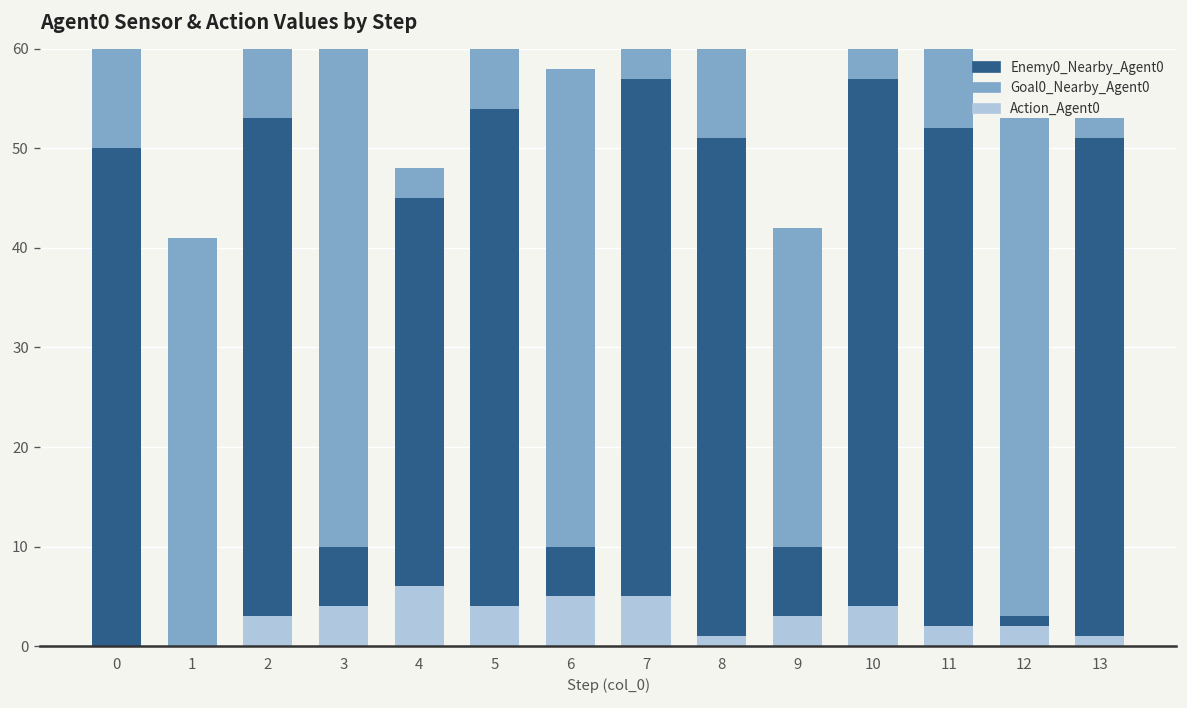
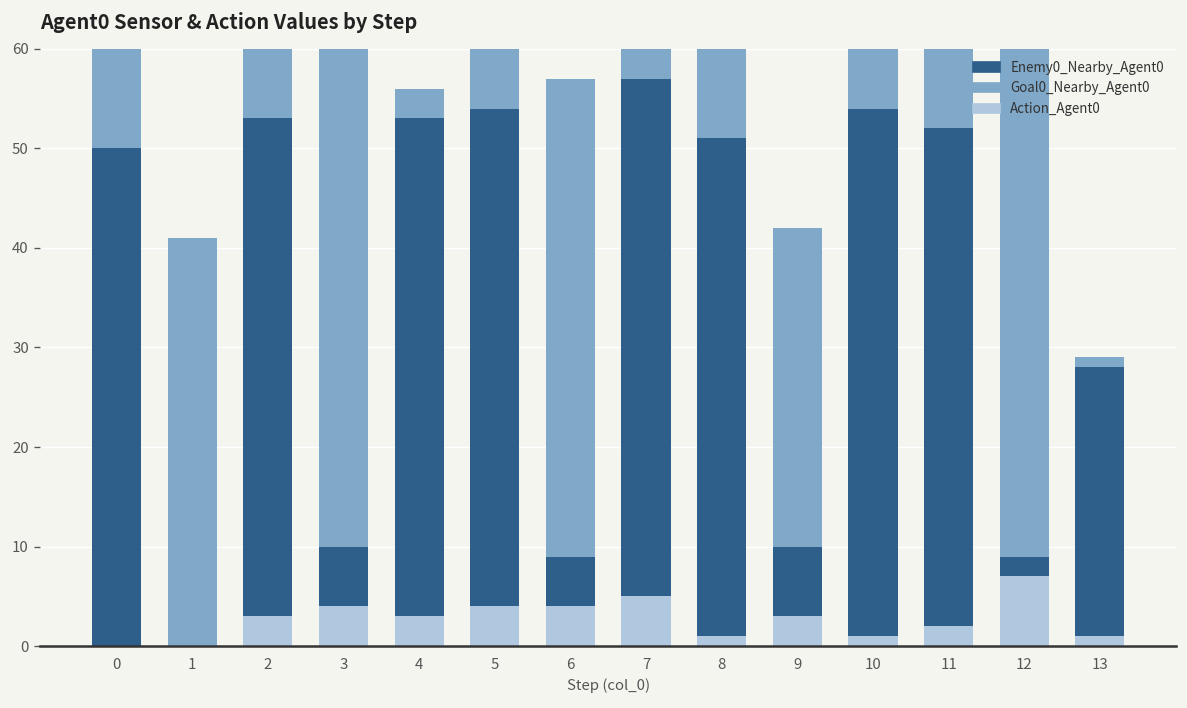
  {
    "Action_Agent0": {
      "0": 0,
      "1": 0,
      "2": 3,
      "3": 4,
-     "4": 6,
+     "4": 3,
      "5": 4,
-     "6": 5,
+     "6": 4,
      "7": 5,
      "8": 1,
      "9": 3,
-     "10": 4,
+     "10": 1,
      "11": 2,
-     "12": 2,
+     "12": 7,
      "13": 1
    },
    "Enemy0_Nearby_Agent0": {
      "0": 50,
      "1": 0,
      "2": 50,
      "3": 6,
-     "4": 39,
+     "4": 50,
      "5": 50,
      "6": 5,
      "7": 52,
      "8": 50,
      "9": 7,
      "10": 53,
      "11": 50,
-     "12": 1,
-     "13": 50
+     "12": 2,
+     "13": 27
    },
    "Goal0_Nearby_Agent0": {
      "1": 41,
      "3": 50,
      "4": 3,
      "6": 48,
      "9": 32,
-     "12": 50,
-     "13": 2
+     "12": 51,
+     "13": 1
    }
  }
